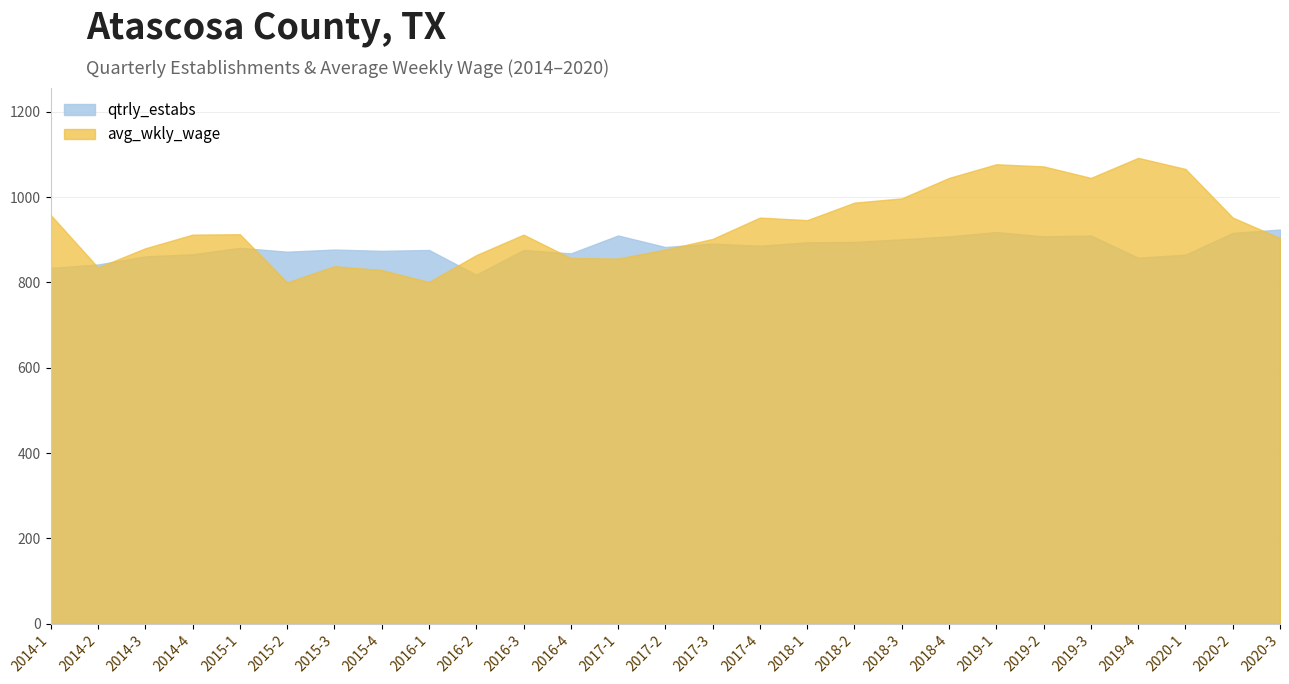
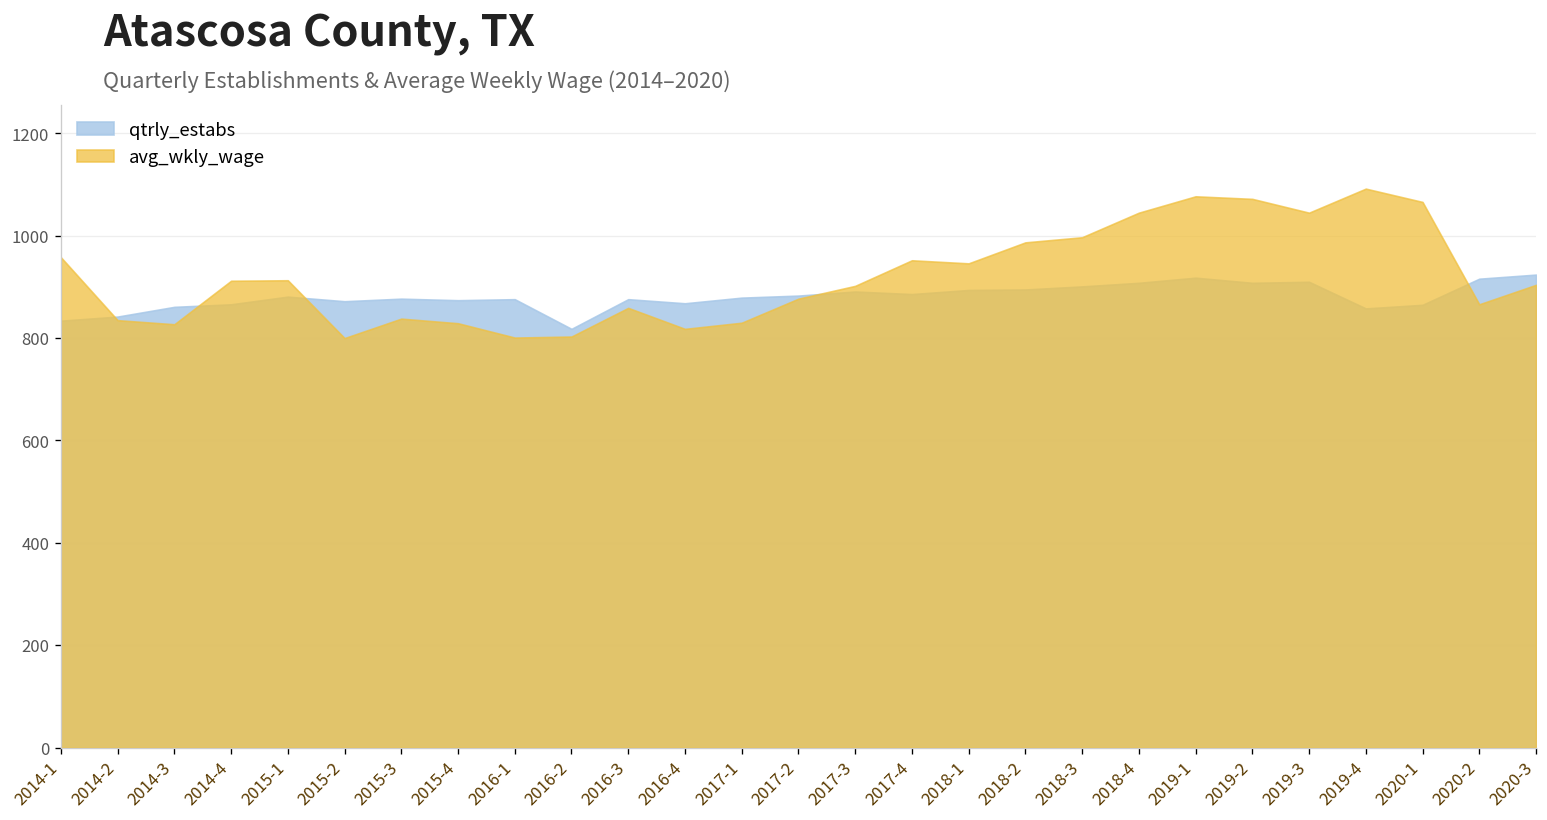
  {
    "qtrly_estabs": {
      "2014-1": 830,
      "2014-2": 840,
      "2014-3": 860,
      "2014-4": 870,
      "2015-1": 880,
      "2015-2": 870,
      "2015-3": 880,
      "2015-4": 870,
      "2016-1": 880,
      "2016-2": 820,
      "2016-3": 880,
      "2016-4": 870,
-     "2017-1": 910,
+     "2017-1": 880,
      "2017-2": 880,
      "2017-3": 890,
      "2017-4": 890,
      "2018-1": 890,
      "2018-2": 900,
      "2018-3": 900,
      "2018-4": 910,
      "2019-1": 920,
      "2019-2": 910,
      "2019-3": 910,
      "2019-4": 860,
      "2020-1": 870,
      "2020-2": 920,
      "2020-3": 920
    },
    "avg_wkly_wage": {
      "2014-1": 960,
      "2014-2": 840,
-     "2014-3": 880,
+     "2014-3": 830,
      "2014-4": 910,
      "2015-1": 910,
      "2015-2": 800,
      "2015-3": 840,
      "2015-4": 830,
      "2016-1": 800,
-     "2016-2": 860,
-     "2016-3": 910,
-     "2016-4": 860,
-     "2017-1": 860,
+     "2016-2": 800,
+     "2016-3": 860,
+     "2016-4": 820,
+     "2017-1": 830,
      "2017-2": 880,
      "2017-3": 900,
      "2017-4": 950,
      "2018-1": 950,
      "2018-2": 990,
      "2018-3": 1000,
      "2018-4": 1050,
      "2019-1": 1080,
      "2019-2": 1070,
      "2019-3": 1050,
      "2019-4": 1090,
      "2020-1": 1070,
-     "2020-2": 950,
+     "2020-2": 870,
      "2020-3": 900
    }
  }
